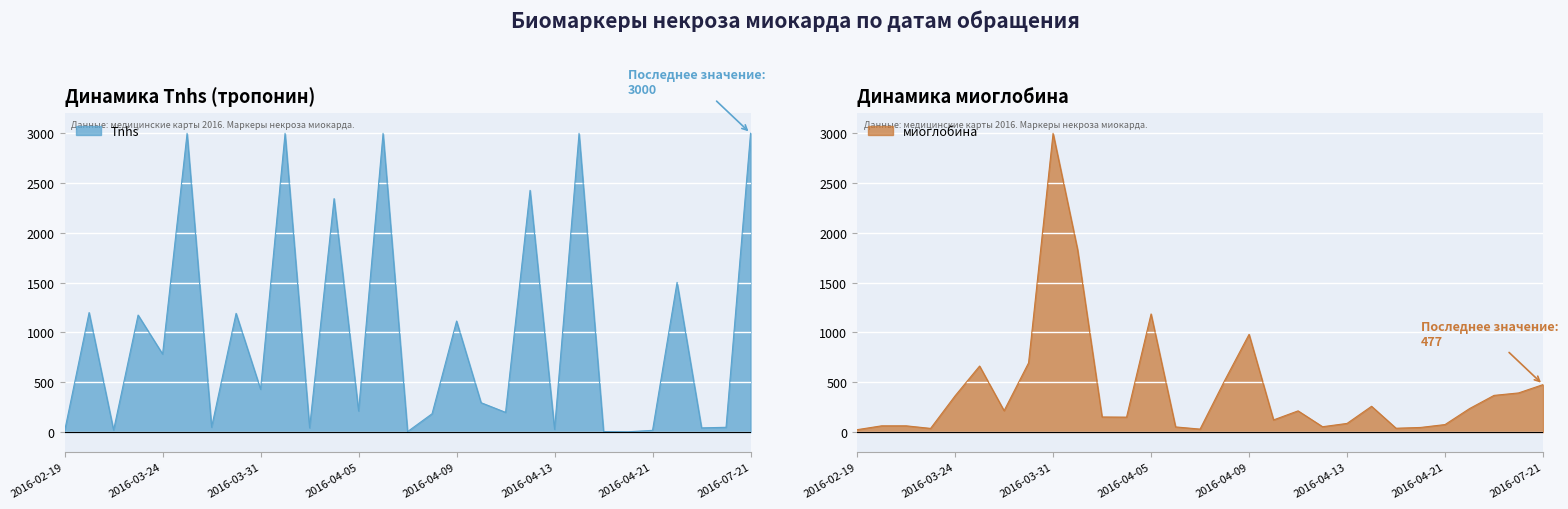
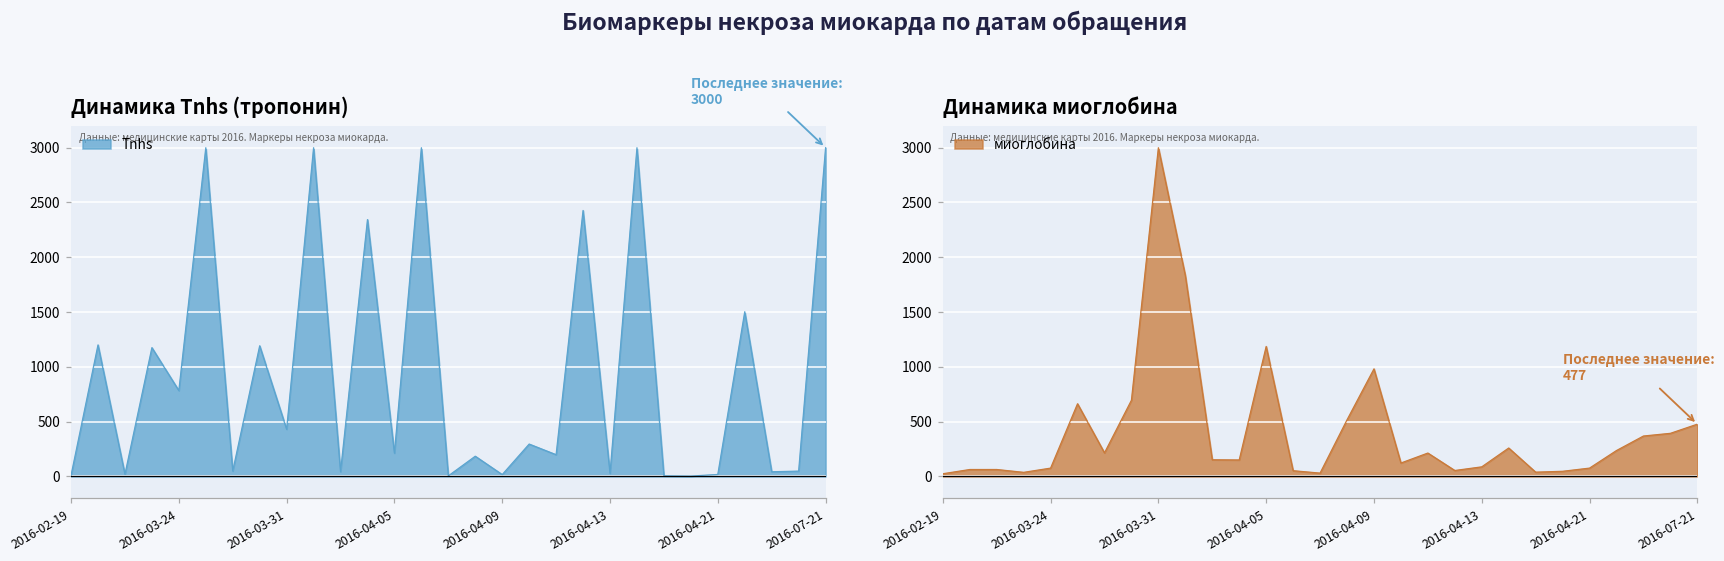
  {
    "Динамика Tnhs (тропонин)": {
      "2016-02-19": 0,
      "2016-03-24": 800,
-     "2016-04-09": 1100
+     "2016-04-09": 0
    },
    "Динамика миоглобина": {
      "2016-02-19": 0,
-     "2016-03-24": 400,
+     "2016-03-24": 100,
      "2016-04-09": 1000
    }
  }
